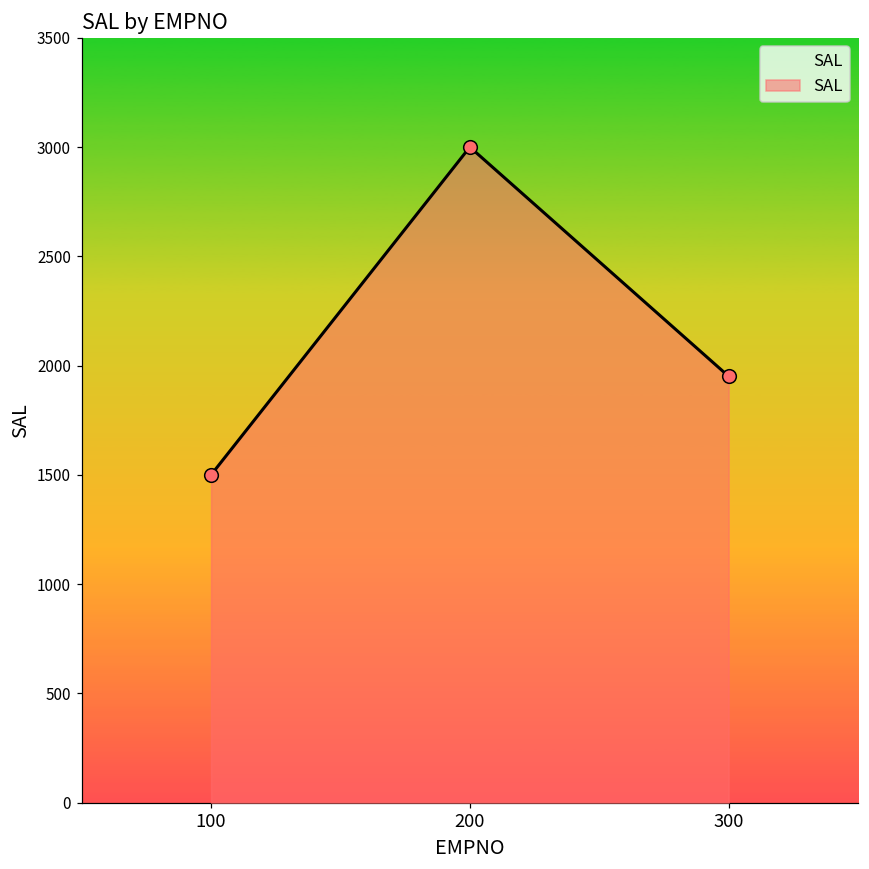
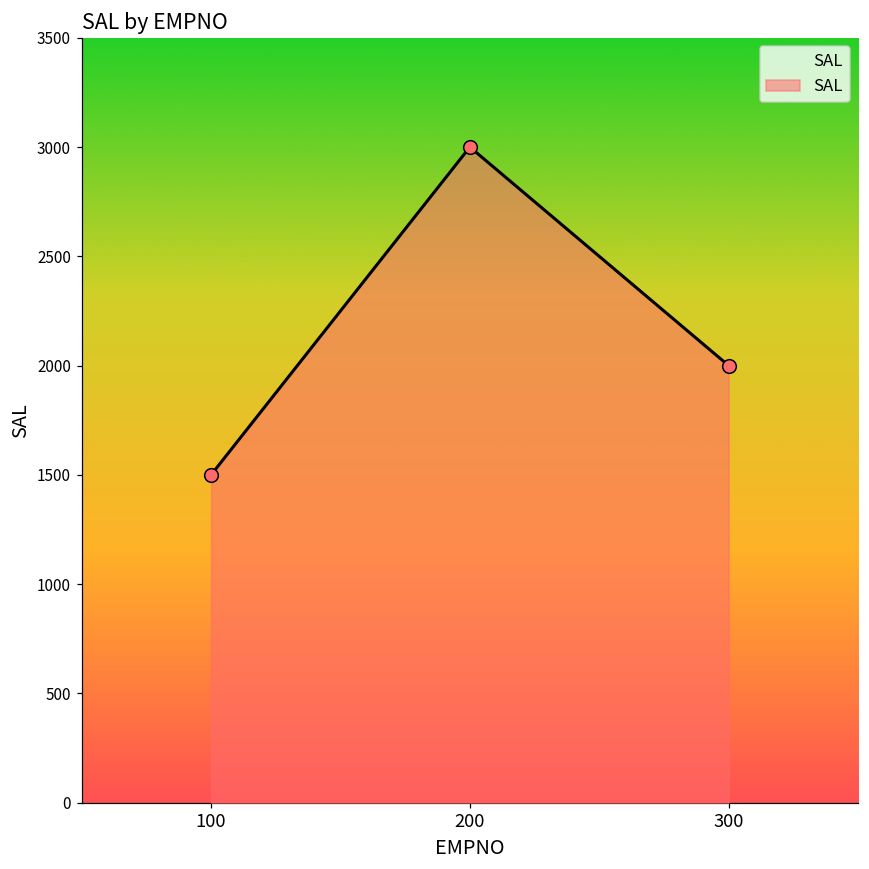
  {
    "100": 1500,
    "200": 3000,
-   "300": 1950
+   "300": 2000
  }
